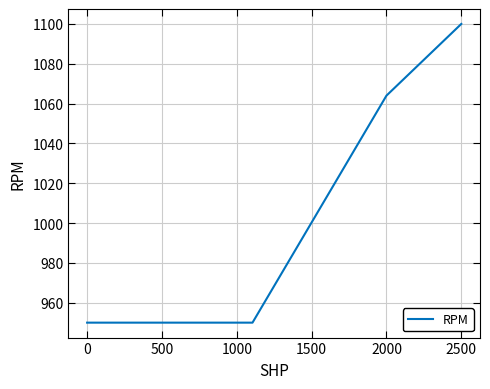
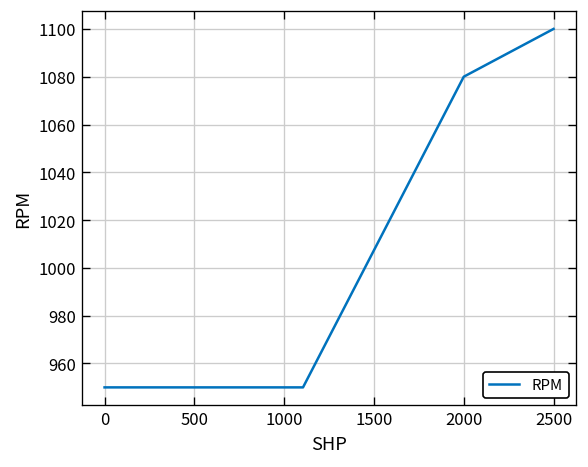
  {
    "0": 950,
-   "2000": 1064,
+   "2000": 1080,
    "2500": 1100
  }
